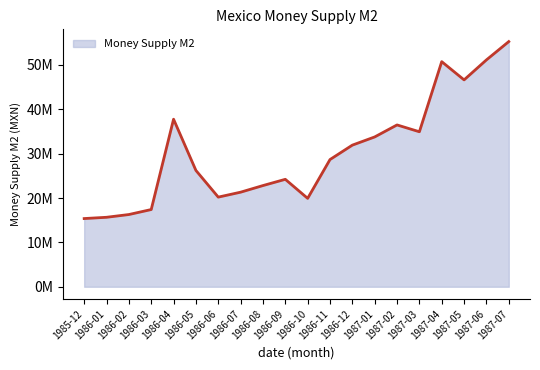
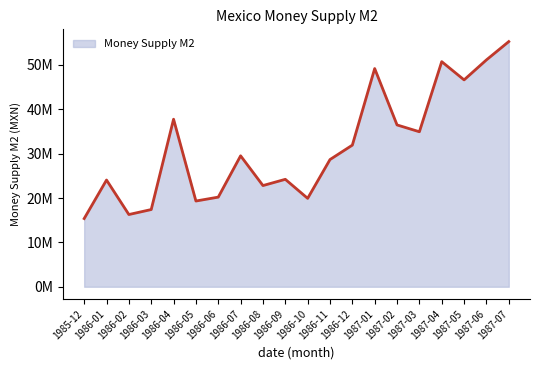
  {
    "1985-12": 15000000,
-   "1986-01": 16000000,
+   "1986-01": 24000000,
    "1986-02": 16000000,
    "1986-03": 17000000,
    "1986-04": 38000000,
-   "1986-05": 26000000,
+   "1986-05": 19000000,
    "1986-06": 20000000,
-   "1986-07": 21000000,
+   "1986-07": 30000000,
    "1986-08": 23000000,
    "1986-09": 24000000,
    "1986-10": 20000000,
    "1986-11": 29000000,
    "1986-12": 32000000,
-   "1987-01": 34000000,
+   "1987-01": 49000000,
    "1987-02": 36000000,
    "1987-03": 35000000,
    "1987-04": 51000000,
    "1987-05": 47000000,
    "1987-06": 51000000,
    "1987-07": 55000000
  }
